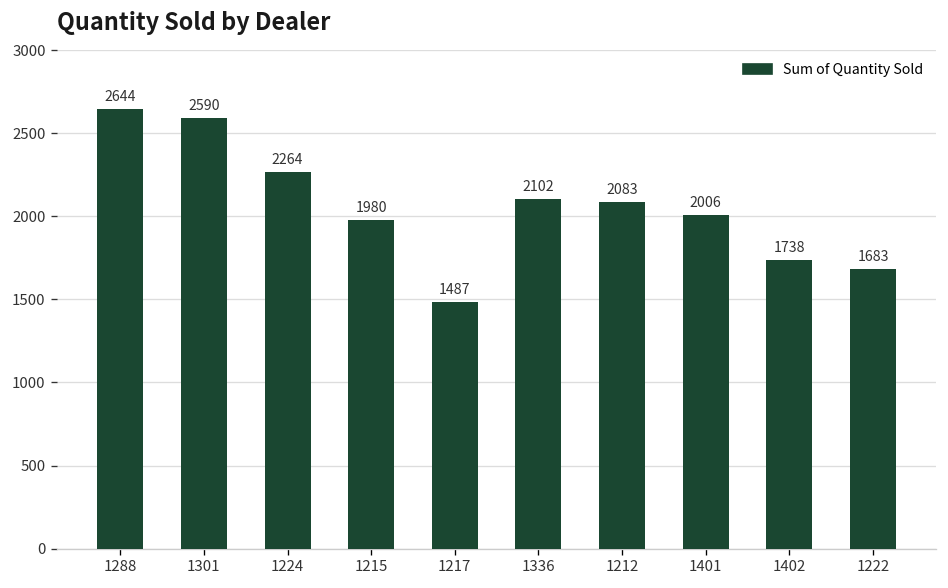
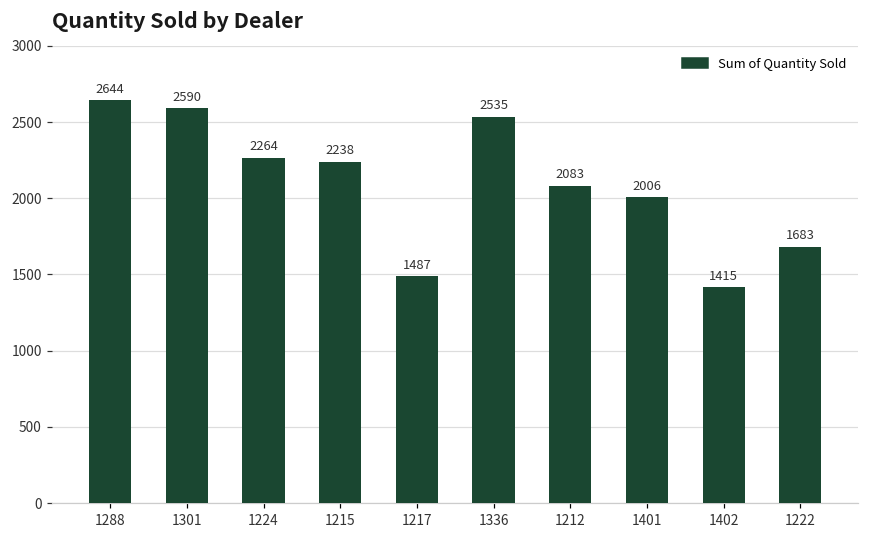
  {
    "1288": 2644,
    "1301": 2590,
    "1224": 2264,
-   "1215": 1980,
+   "1215": 2238,
    "1217": 1487,
-   "1336": 2102,
+   "1336": 2535,
    "1212": 2083,
    "1401": 2006,
-   "1402": 1738,
+   "1402": 1415,
    "1222": 1683
  }
